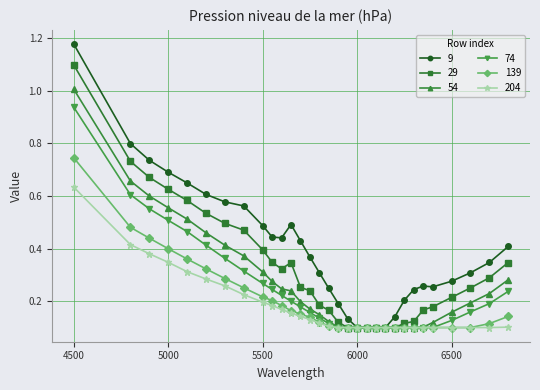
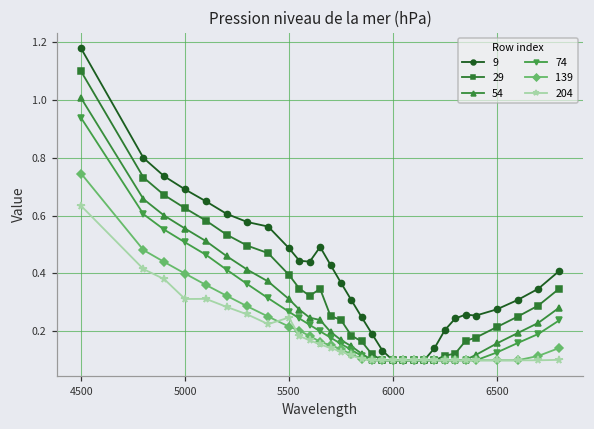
  {
    "204": {
      "4500": 0.63,
-     "5000": 0.35,
-     "5500": 0.20
+     "5000": 0.31,
+     "5500": 0.25
    }
  }
